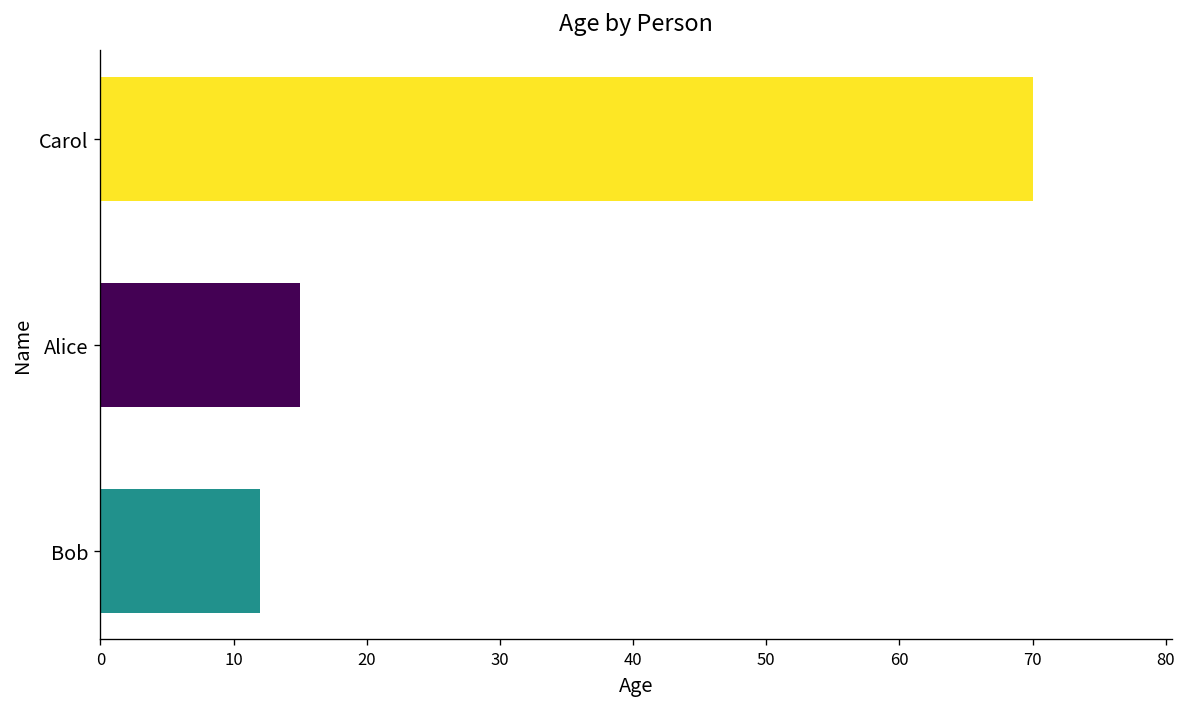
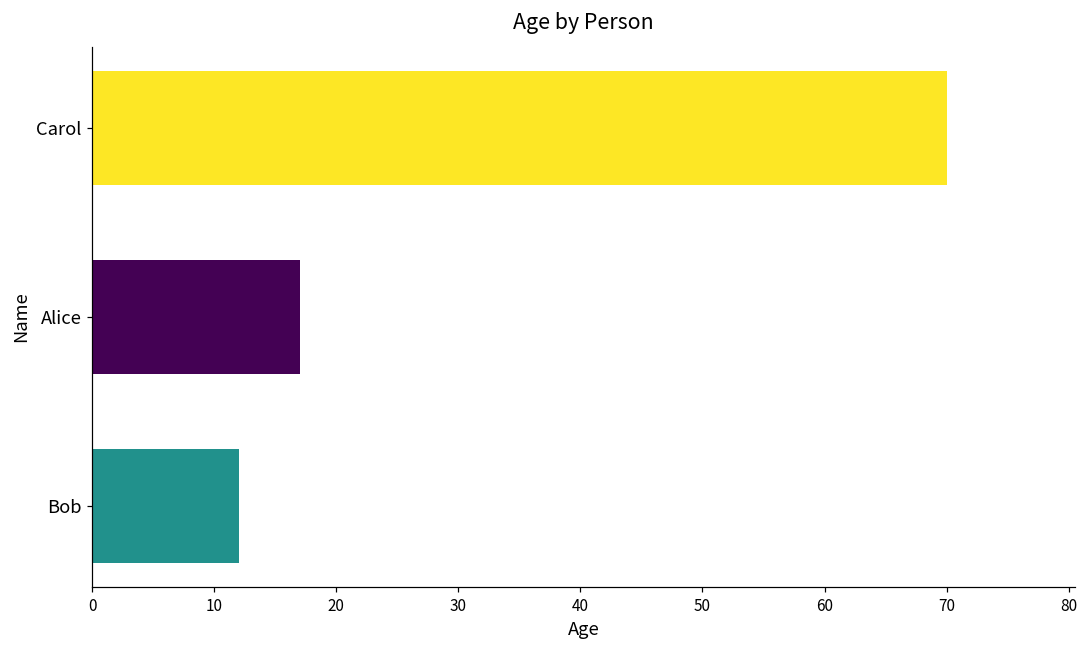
  {
    "Carol": 70,
-   "Alice": 15,
+   "Alice": 17,
    "Bob": 12
  }
